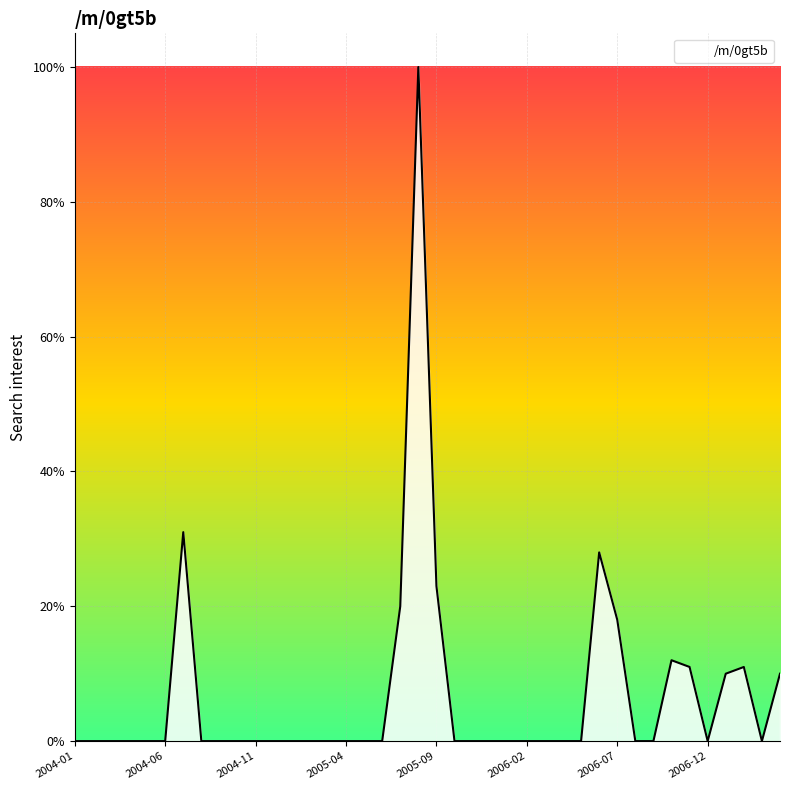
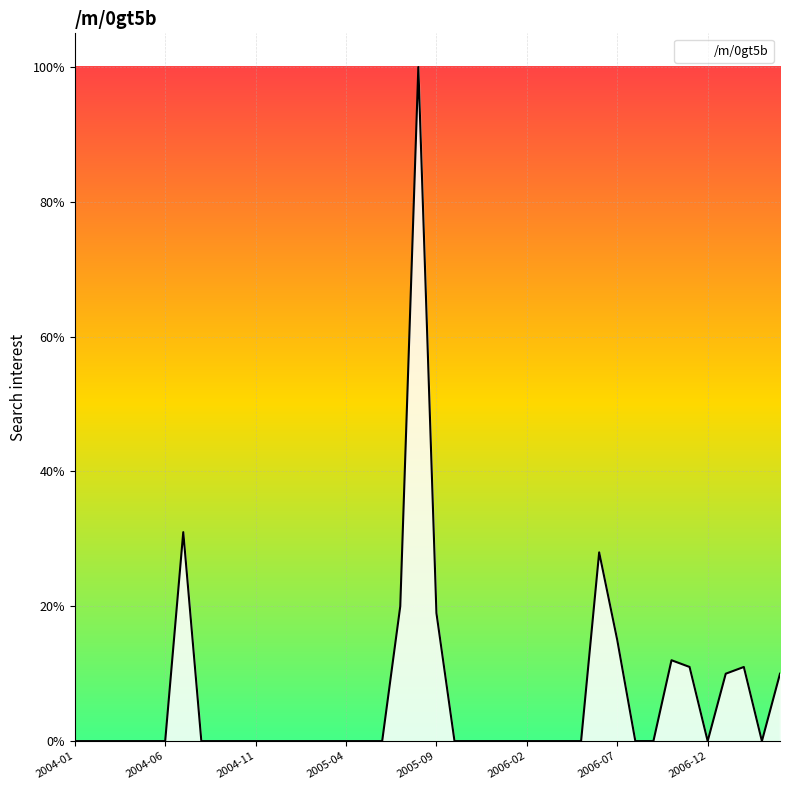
  {
    "2004-01": "0%",
    "2004-06": "0%",
    "2004-11": "0%",
    "2005-04": "0%",
-   "2005-09": "23%",
+   "2005-09": "19%",
    "2006-02": "0%",
-   "2006-07": "18%",
+   "2006-07": "15%",
    "2006-12": "0%"
  }
